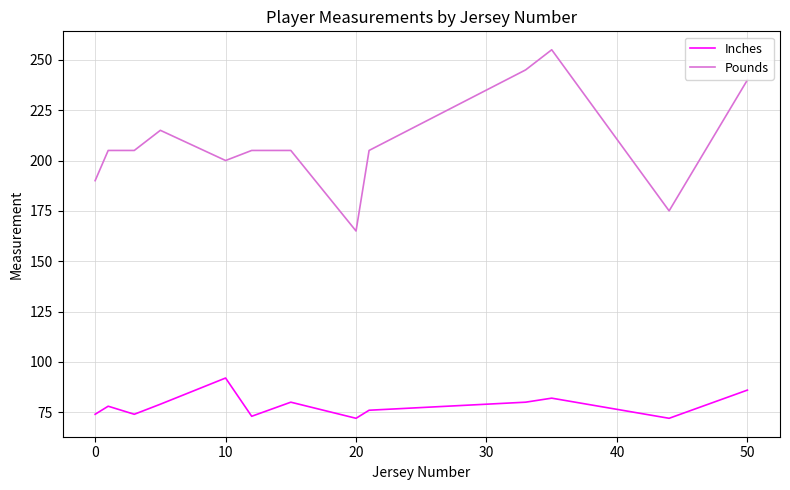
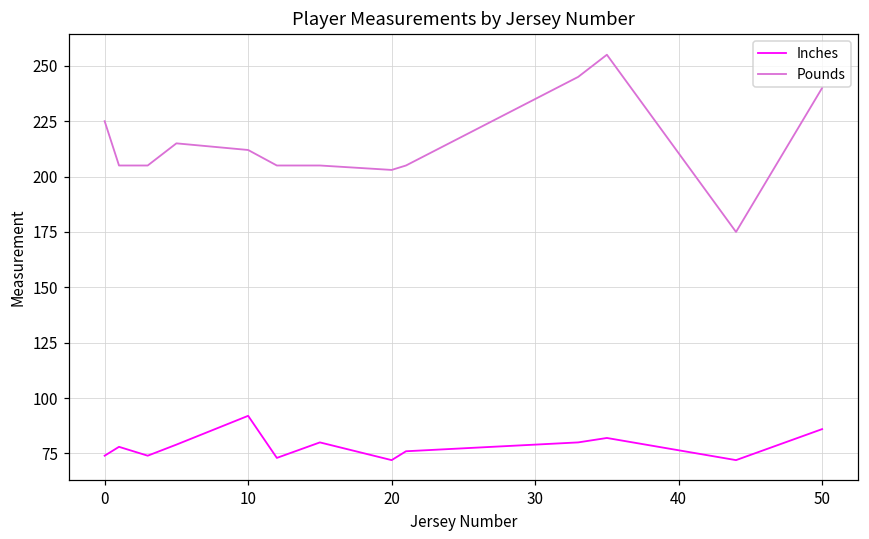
  {
    "Inches": {
      "0": 74,
      "10": 92,
      "20": 72,
      "50": 86
    },
    "Pounds": {
-     "0": 190,
-     "10": 200,
-     "20": 165,
+     "0": 225,
+     "10": 212,
+     "20": 203,
      "50": 240
    }
  }
